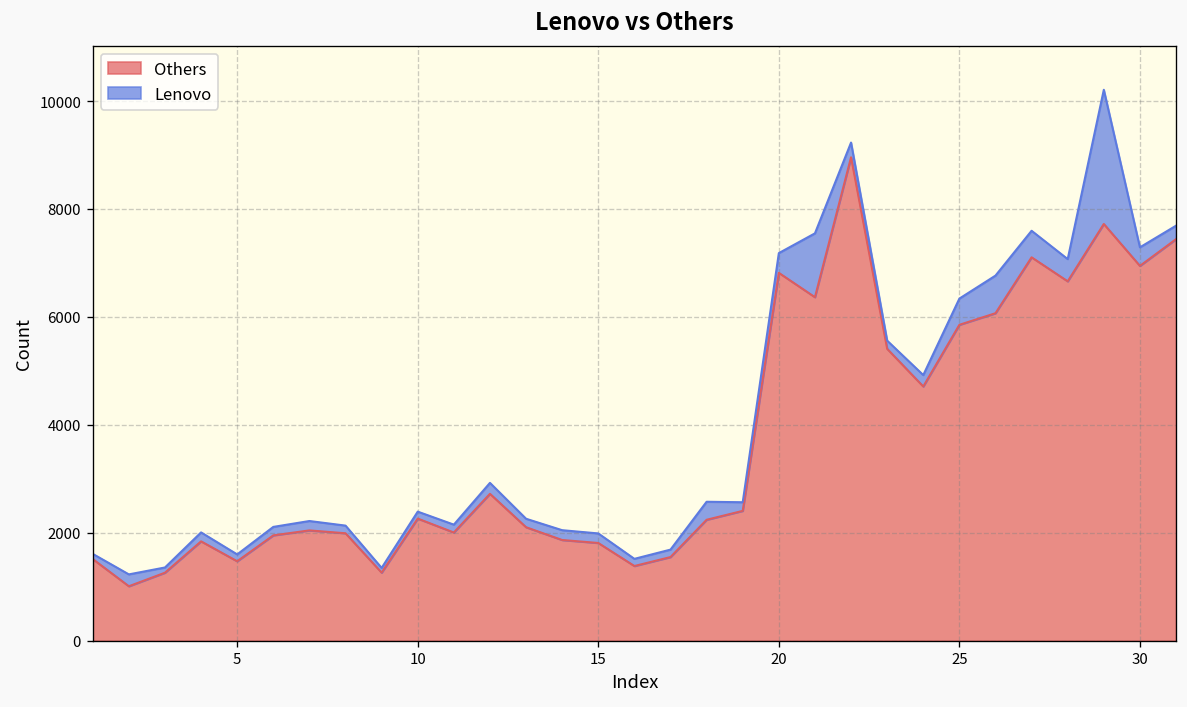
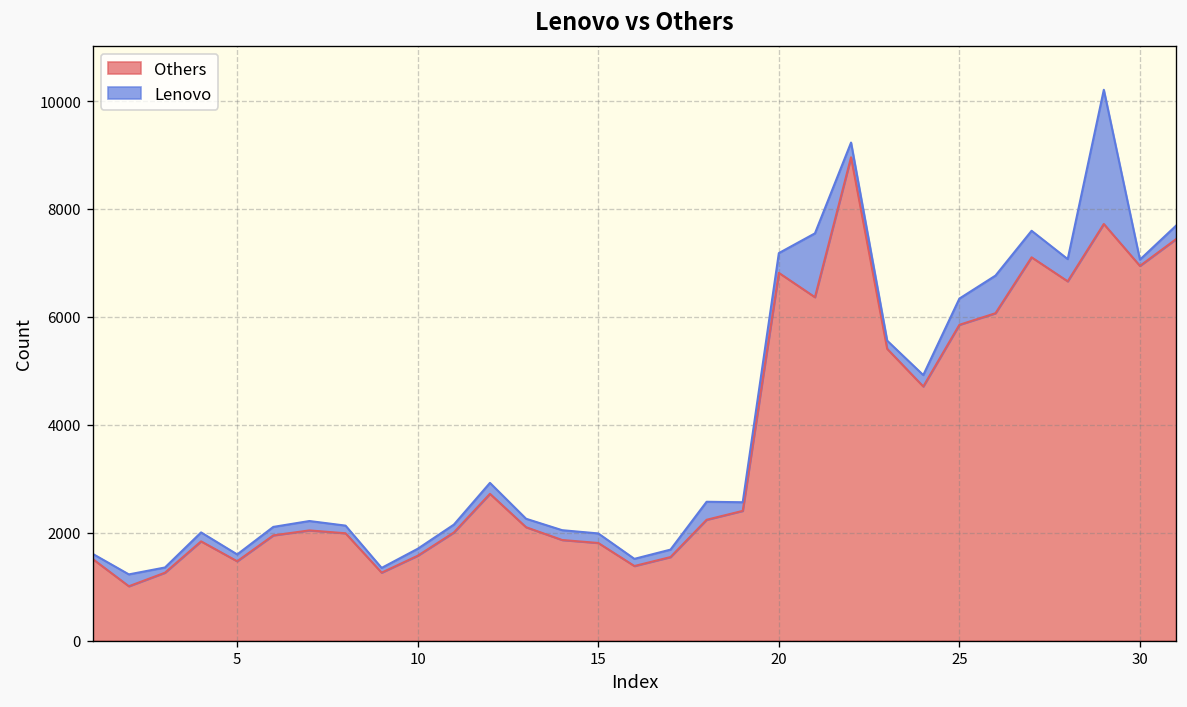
  {
    "Others": {
      "5": 1500,
-     "10": 2300,
+     "10": 1600,
      "15": 1800,
      "20": 6800,
      "25": 5900,
      "30": 6900
    },
    "Lenovo": {
      "5": 100,
      "10": 100,
      "15": 200,
      "20": 400,
      "25": 500,
-     "30": 300
+     "30": 100
    }
  }
